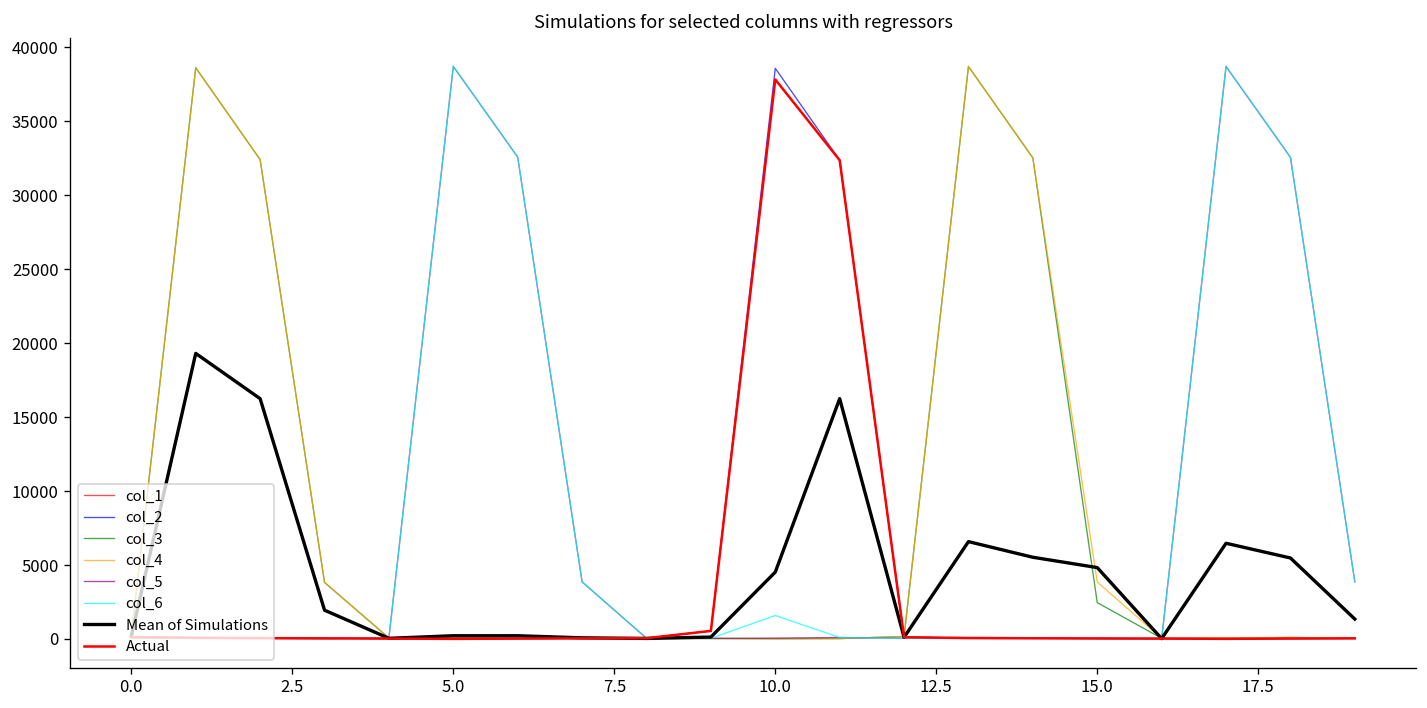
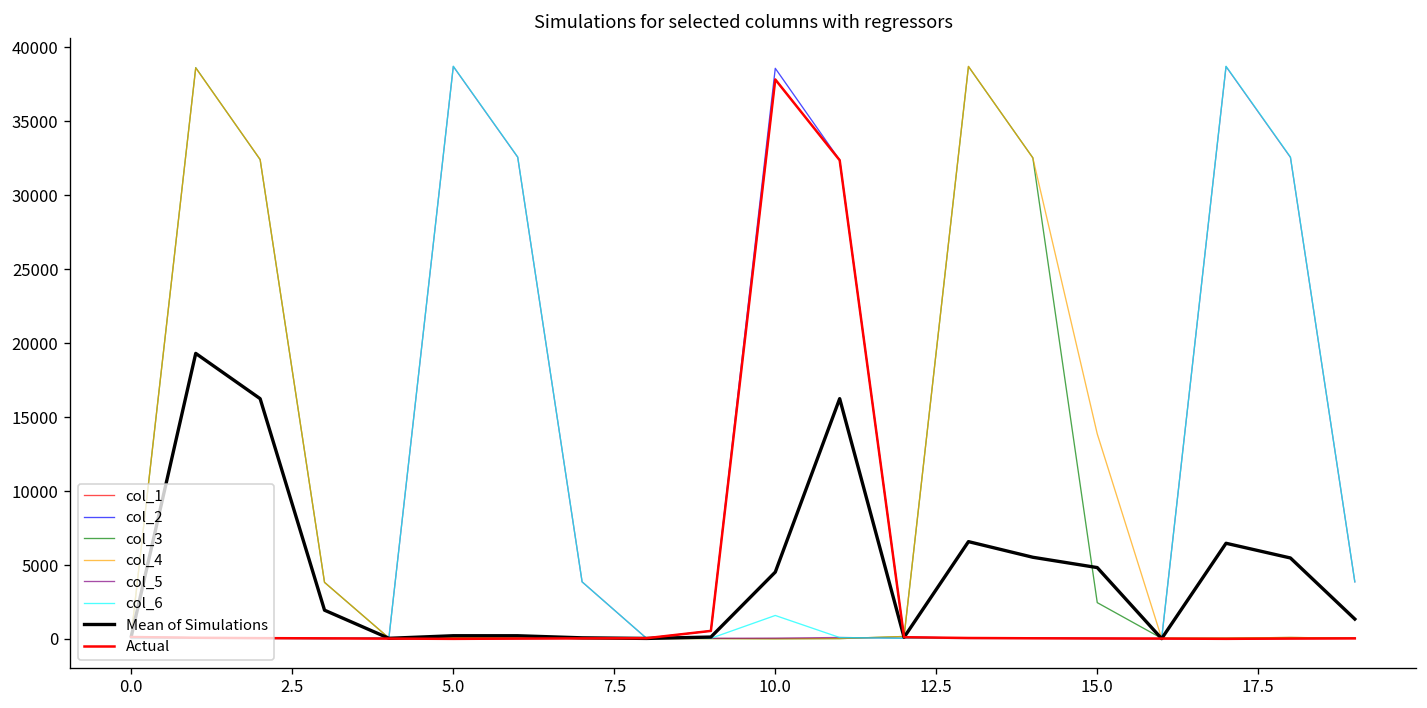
  {
    "Actual": {
      "10.0": 37800
    },
    "col_2": {
      "10.0": 38600
    },
    "col_3": {
      "15.0": 2500
    },
    "col_4": {
-     "15.0": 3900
+     "15.0": 13900
    },
    "col_6": {
      "10.0": 1600
    },
    "Mean of Simulations": {
      "10.0": 4500,
      "15.0": 4800
    }
  }
